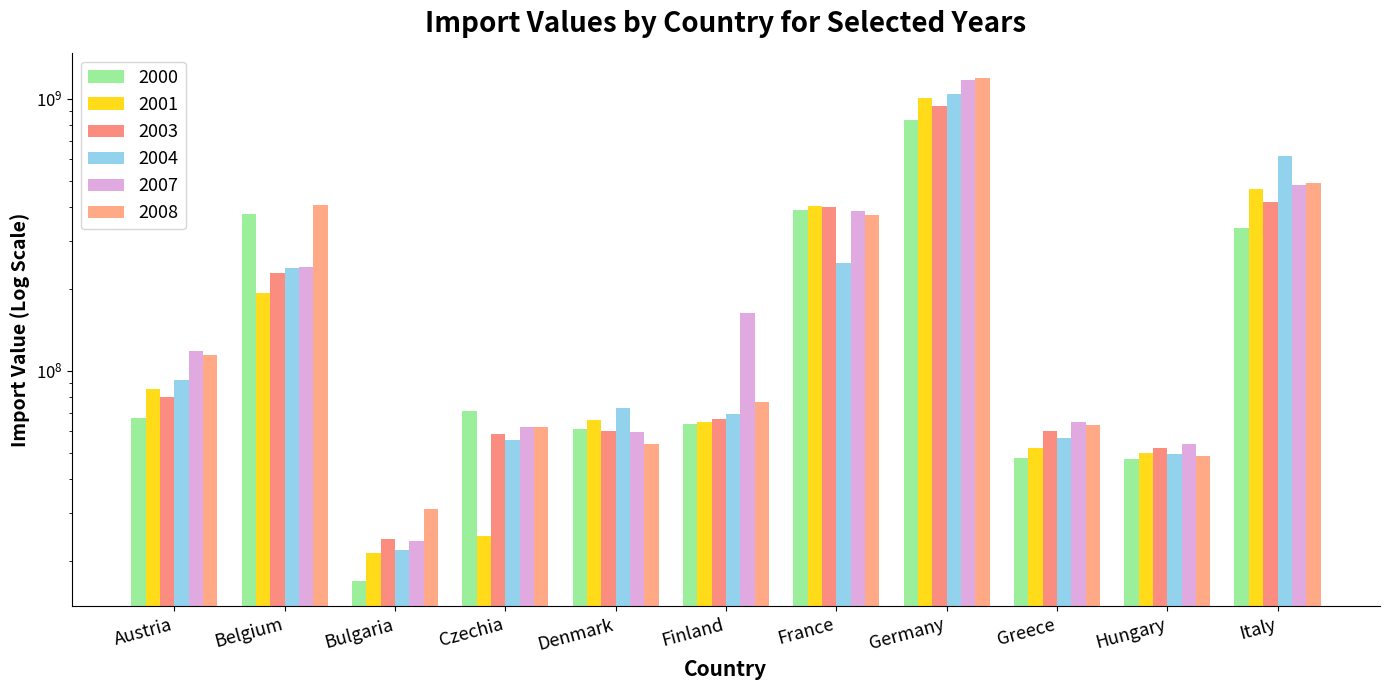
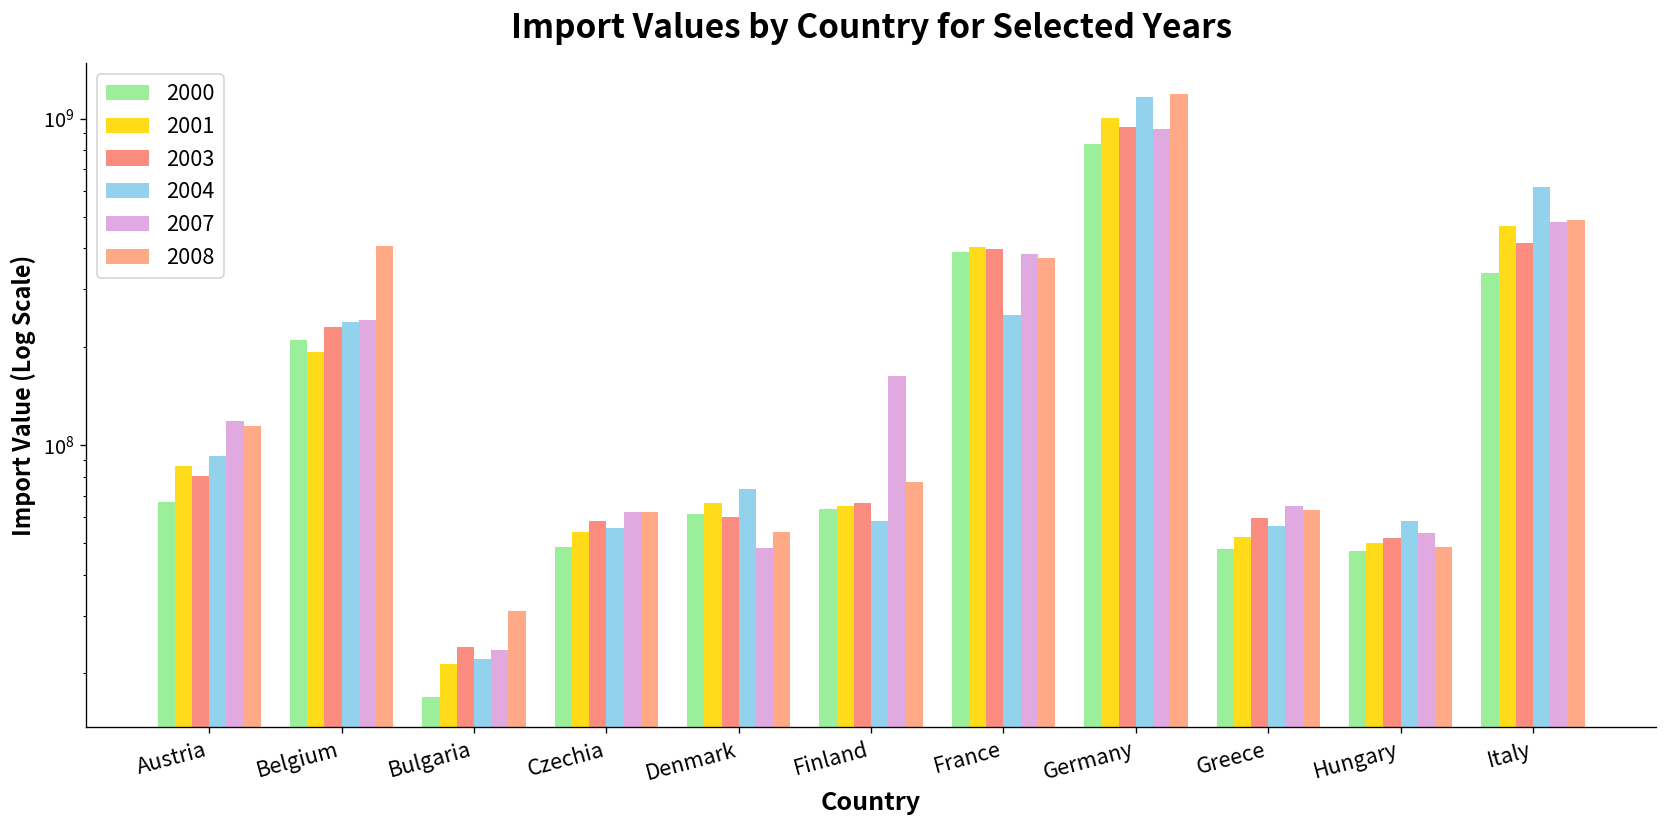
  {
    "2000": {
      "Austria": 67000000,
-     "Belgium": 380000000,
+     "Belgium": 210000000,
      "Bulgaria": 17000000,
-     "Czechia": 71000000,
+     "Czechia": 49000000,
      "Denmark": 61000000,
      "Finland": 64000000,
      "France": 390000000,
      "Germany": 830000000,
      "Greece": 48000000,
      "Hungary": 47000000,
      "Italy": 340000000
    },
    "2001": {
      "Austria": 86000000,
      "Belgium": 190000000,
      "Bulgaria": 21000000,
-     "Czechia": 25000000,
+     "Czechia": 54000000,
      "Denmark": 66000000,
      "Finland": 65000000,
      "France": 410000000,
      "Germany": 1010000000,
      "Greece": 52000000,
      "Hungary": 50000000,
      "Italy": 470000000
    },
    "2004": {
      "Austria": 92000000,
      "Belgium": 240000000,
      "Bulgaria": 22000000,
      "Czechia": 56000000,
      "Denmark": 73000000,
-     "Finland": 69000000,
+     "Finland": 59000000,
      "France": 250000000,
-     "Germany": 1040000000,
+     "Germany": 1170000000,
      "Greece": 57000000,
-     "Hungary": 49000000,
+     "Hungary": 59000000,
      "Italy": 620000000
    },
    "2007": {
      "Austria": 118000000,
      "Belgium": 240000000,
      "Bulgaria": 24000000,
      "Czechia": 62000000,
-     "Denmark": 60000000,
+     "Denmark": 48000000,
      "Finland": 160000000,
      "France": 390000000,
-     "Germany": 1170000000,
+     "Germany": 930000000,
      "Greece": 65000000,
      "Hungary": 54000000,
      "Italy": 480000000
    }
  }
